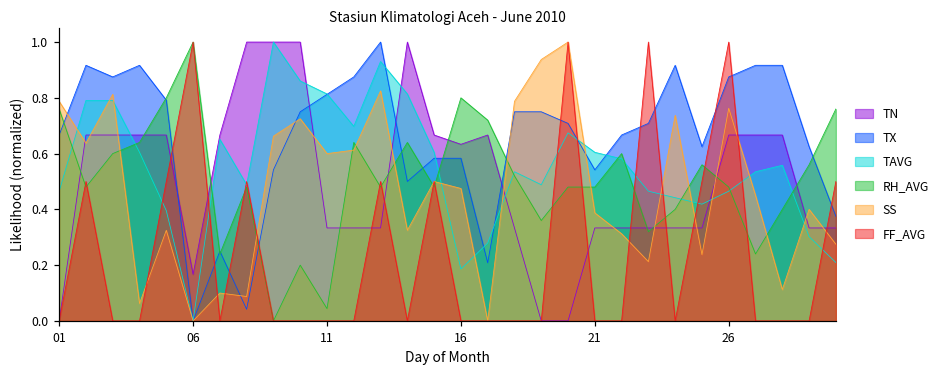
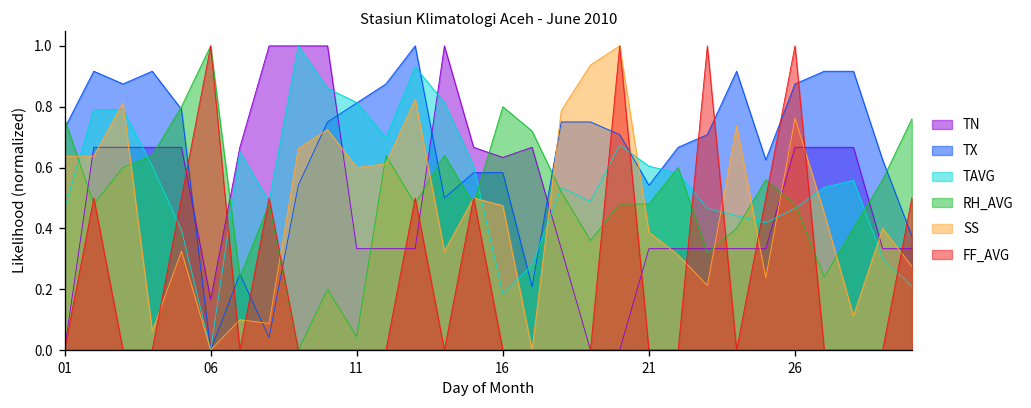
  {
    "TN": {
      "06": 0.17,
      "11": 0.33,
      "16": 0.63,
      "21": 0.33,
      "26": 0.67
    },
    "TX": {
-     "01": 0.67,
+     "01": 0.73,
      "16": 0.58,
      "21": 0.54,
      "26": 0.87
    },
    "TAVG": {
      "01": 0.47,
      "16": 0.19,
      "21": 0.60,
      "26": 0.47
    },
    "RH_AVG": {
      "01": 0.76,
      "11": 0.04,
      "16": 0.80,
      "21": 0.48,
      "26": 0.48
    },
    "SS": {
-     "01": 0.79,
+     "01": 0.64,
      "11": 0.60,
      "16": 0.48,
      "21": 0.39,
      "26": 0.76
    },
    "FF_AVG": {
      "11": 0.00,
      "16": 0.00,
      "21": 0.00,
      "26": 1.00
    }
  }
